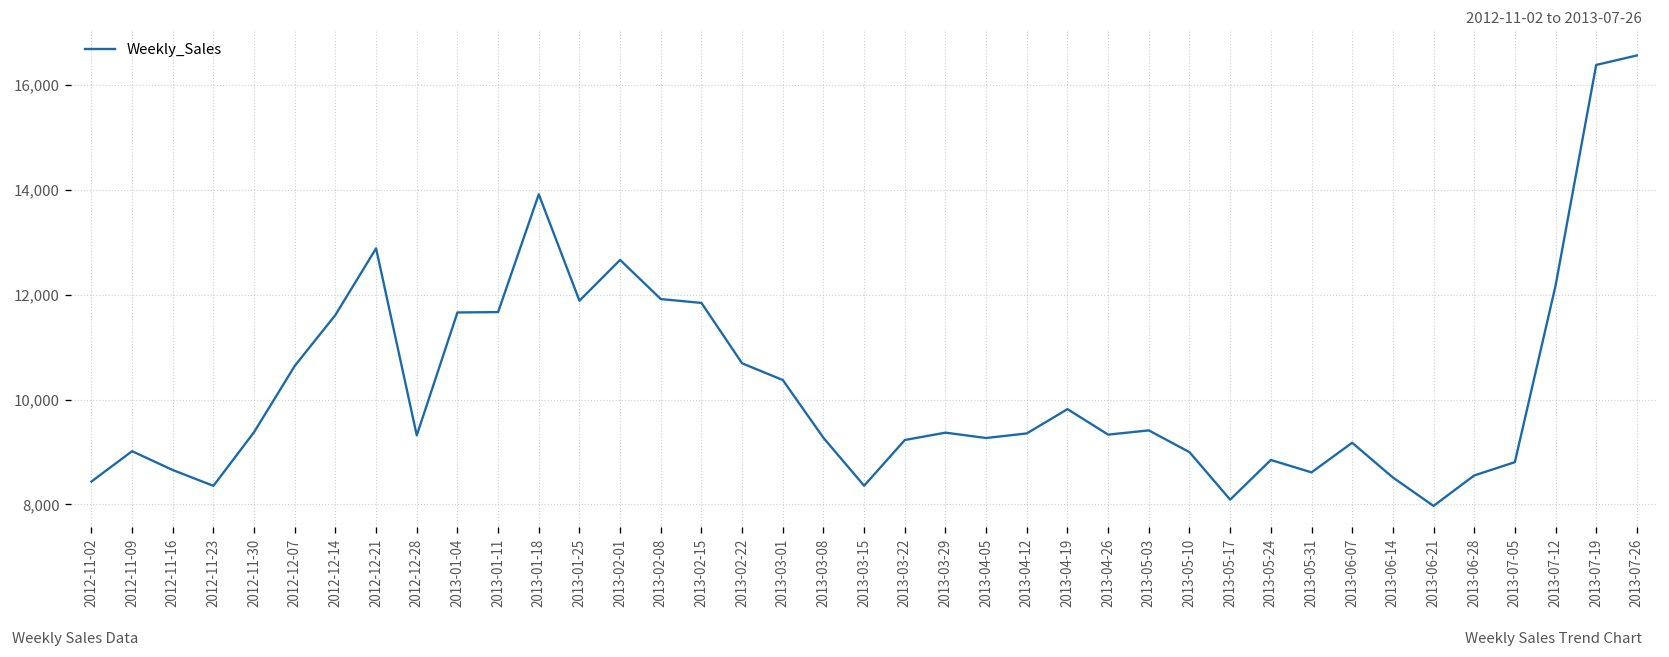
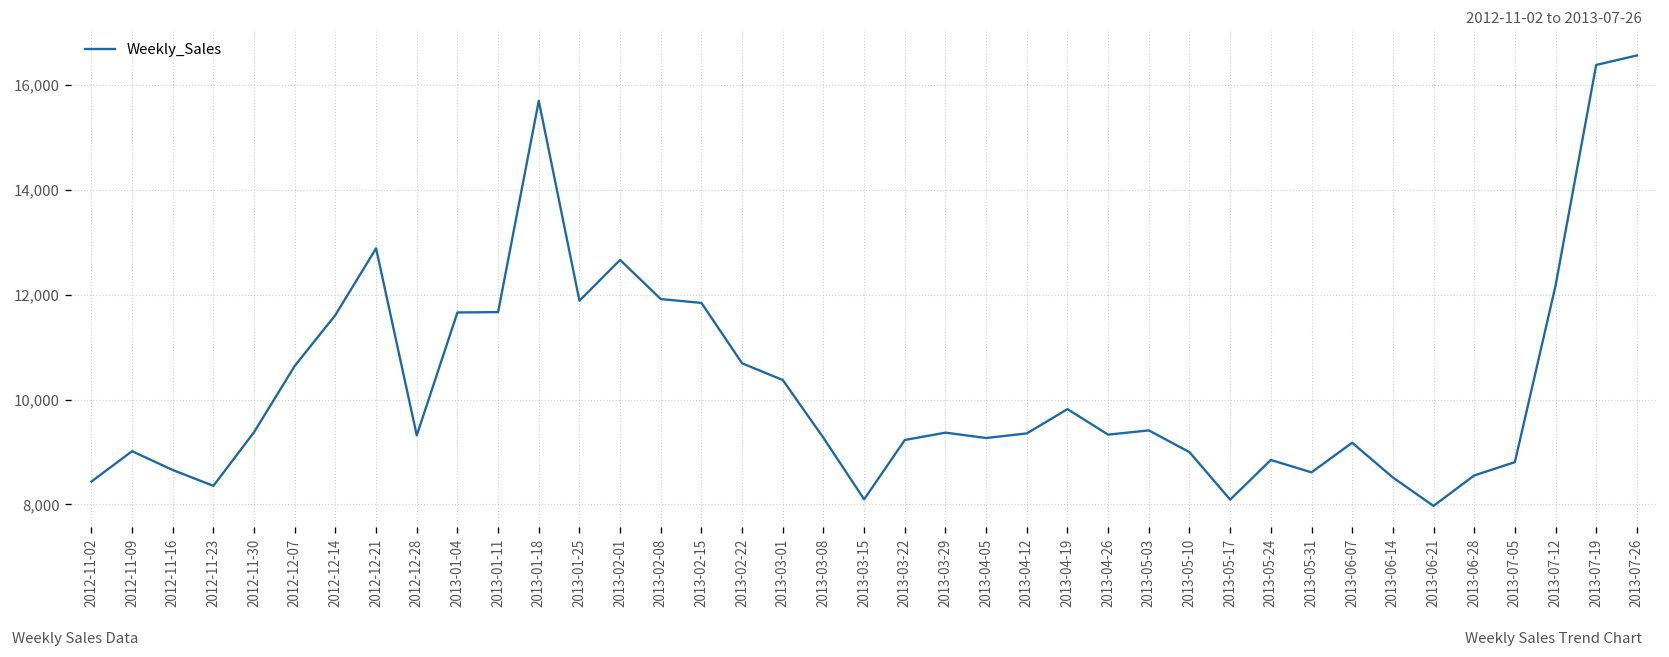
  {
    "2012-11-02": "8,400",
    "2012-11-09": "9,000",
    "2012-11-16": "8,700",
    "2012-11-23": "8,400",
    "2012-11-30": "9,400",
    "2012-12-07": "10,600",
    "2012-12-14": "11,600",
    "2012-12-21": "12,900",
    "2012-12-28": "9,300",
    "2013-01-04": "11,700",
    "2013-01-11": "11,700",
-   "2013-01-18": "13,900",
+   "2013-01-18": "15,700",
    "2013-01-25": "11,900",
    "2013-02-01": "12,700",
    "2013-02-08": "11,900",
    "2013-02-15": "11,800",
    "2013-02-22": "10,700",
    "2013-03-01": "10,400",
    "2013-03-08": "9,300",
-   "2013-03-15": "8,400",
+   "2013-03-15": "8,100",
    "2013-03-22": "9,200",
    "2013-03-29": "9,400",
    "2013-04-05": "9,300",
    "2013-04-12": "9,400",
    "2013-04-19": "9,800",
    "2013-04-26": "9,300",
    "2013-05-03": "9,400",
    "2013-05-10": "9,000",
    "2013-05-17": "8,100",
    "2013-05-24": "8,800",
    "2013-05-31": "8,600",
    "2013-06-07": "9,200",
    "2013-06-14": "8,500",
    "2013-06-21": "8,000",
    "2013-06-28": "8,600",
    "2013-07-05": "8,800",
    "2013-07-12": "12,200",
    "2013-07-19": "16,400",
    "2013-07-26": "16,600"
  }
